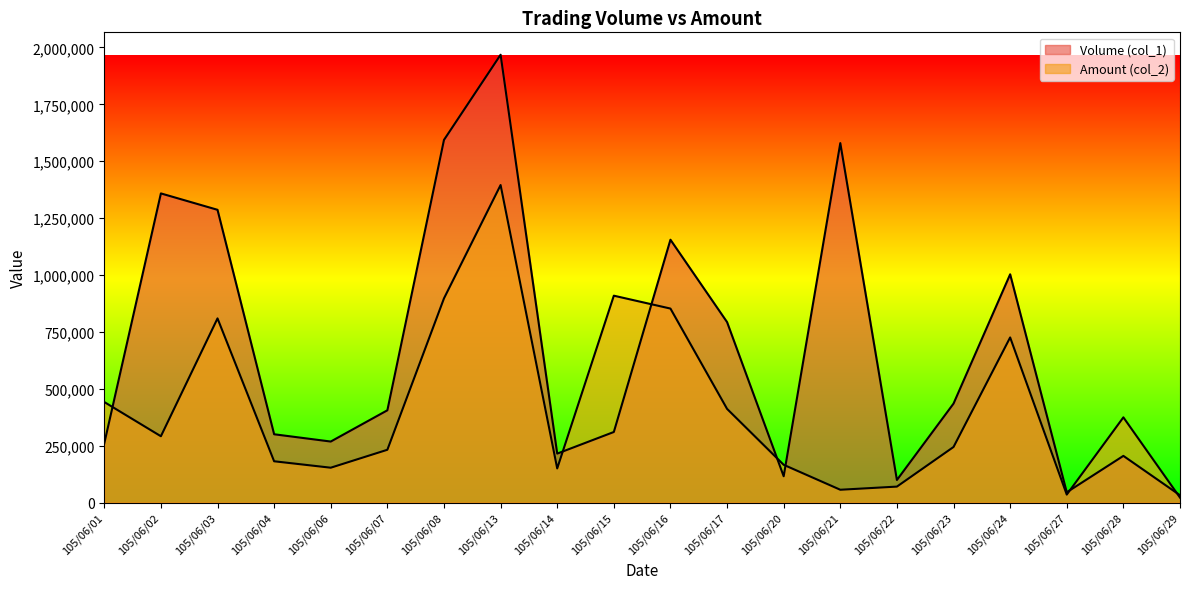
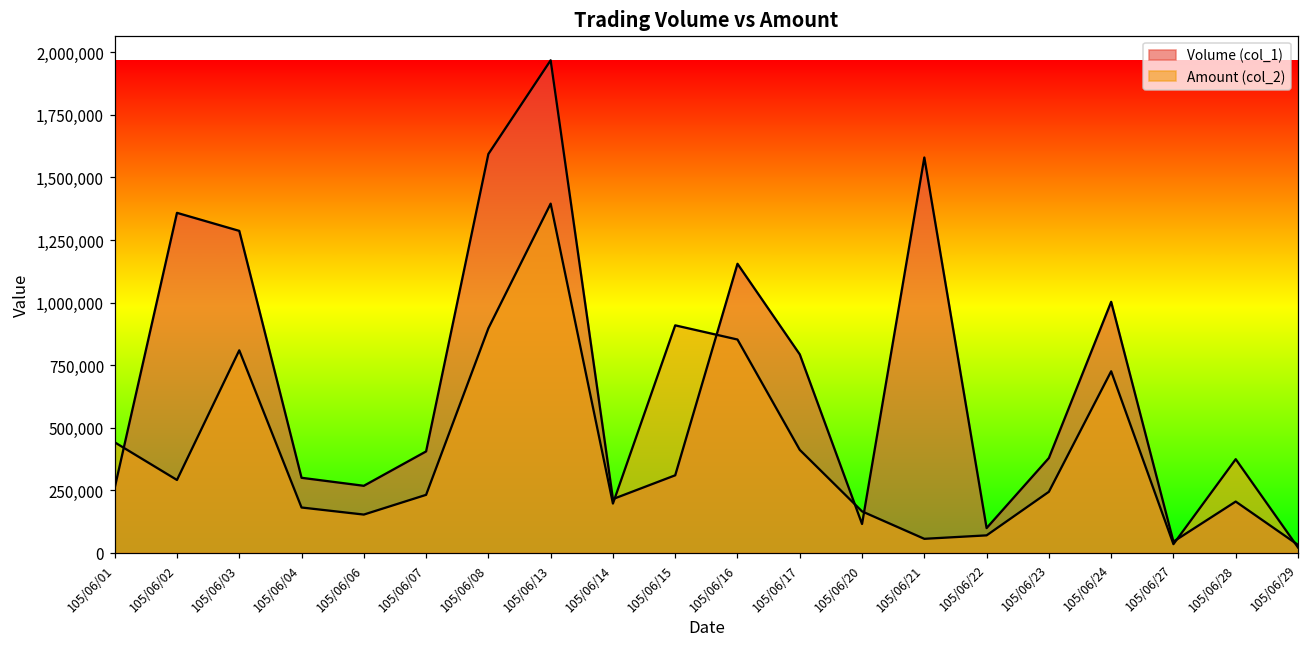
  {
    "Volume (col_1)": {
      "105/06/01": "260,000",
      "105/06/02": "1,360,000",
      "105/06/03": "1,290,000",
      "105/06/04": "300,000",
      "105/06/06": "270,000",
      "105/06/07": "410,000",
      "105/06/08": "1,590,000",
      "105/06/13": "1,970,000",
      "105/06/14": "220,000",
      "105/06/15": "310,000",
      "105/06/16": "1,160,000",
      "105/06/17": "790,000",
      "105/06/20": "120,000",
      "105/06/21": "1,580,000",
      "105/06/22": "100,000",
-     "105/06/23": "430,000",
+     "105/06/23": "380,000",
      "105/06/24": "1,000,000",
      "105/06/28": "210,000"
    },
    "Amount (col_2)": {
      "105/06/01": "440,000",
      "105/06/02": "290,000",
      "105/06/03": "810,000",
      "105/06/04": "180,000",
      "105/06/06": "150,000",
      "105/06/07": "230,000",
      "105/06/08": "900,000",
      "105/06/13": "1,400,000",
-     "105/06/14": "150,000",
+     "105/06/14": "200,000",
      "105/06/15": "910,000",
      "105/06/16": "850,000",
      "105/06/17": "410,000",
      "105/06/20": "170,000",
      "105/06/21": "60,000",
      "105/06/22": "70,000",
      "105/06/23": "240,000",
      "105/06/24": "730,000",
      "105/06/28": "370,000"
    }
  }
